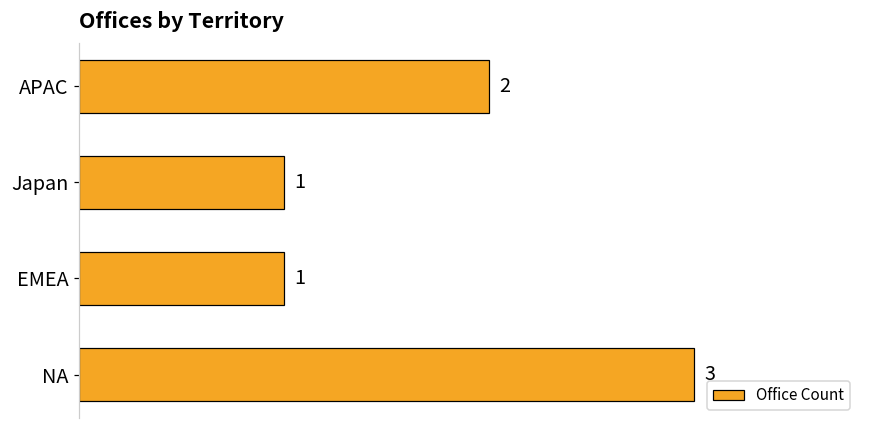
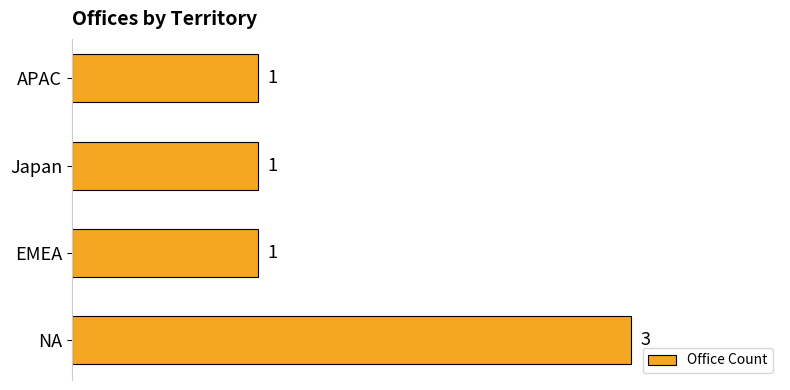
  {
-   "APAC": 2,
+   "APAC": 1,
    "Japan": 1,
    "EMEA": 1
  }
